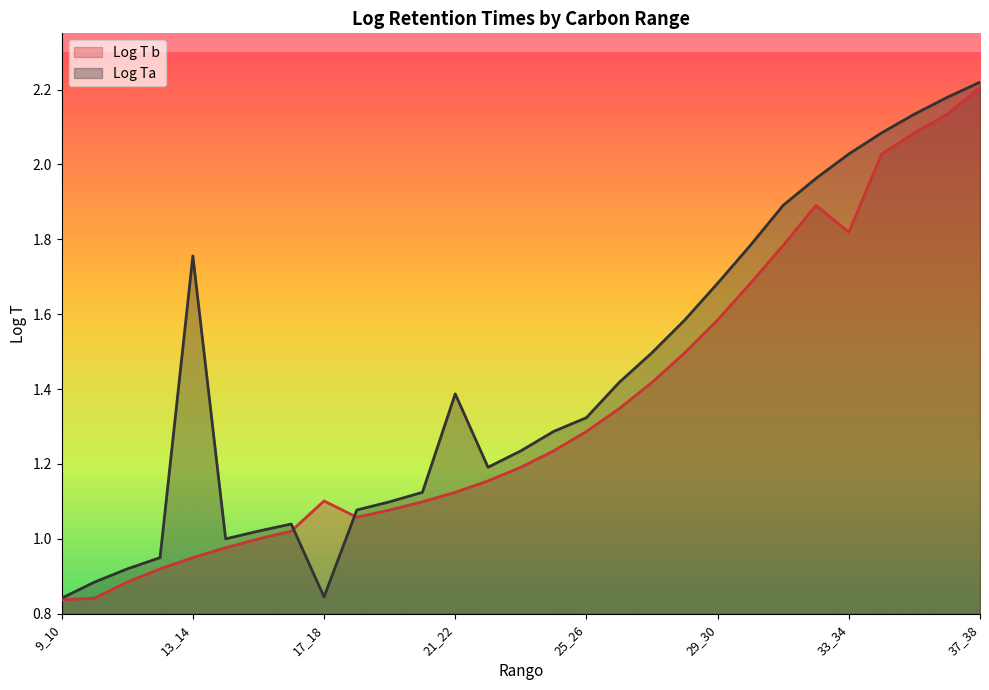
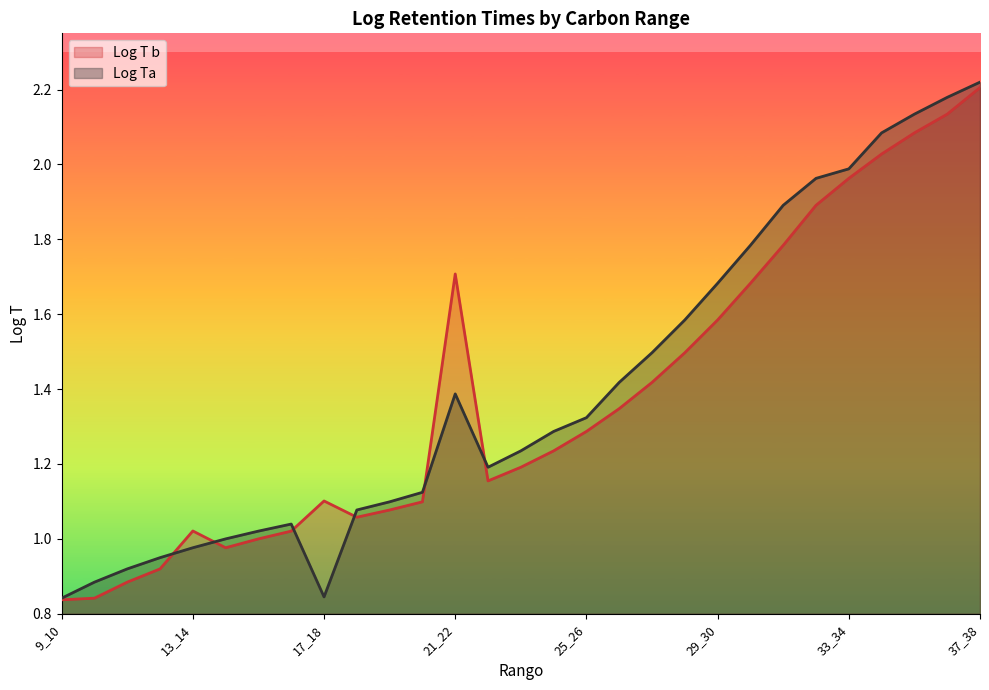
  {
    "Log T b": {
-     "13_14": 0.95,
+     "13_14": 1.02,
      "17_18": 1.10,
-     "21_22": 1.12,
+     "21_22": 1.71,
      "25_26": 1.29,
      "29_30": 1.58,
-     "33_34": 1.82,
+     "33_34": 1.96,
      "37_38": 2.21
    },
    "Log Ta": {
-     "13_14": 1.76,
+     "13_14": 0.98,
      "17_18": 0.85,
      "21_22": 1.39,
      "25_26": 1.32,
      "29_30": 1.68,
-     "33_34": 2.03,
+     "33_34": 1.99,
      "37_38": 2.22
    }
  }
